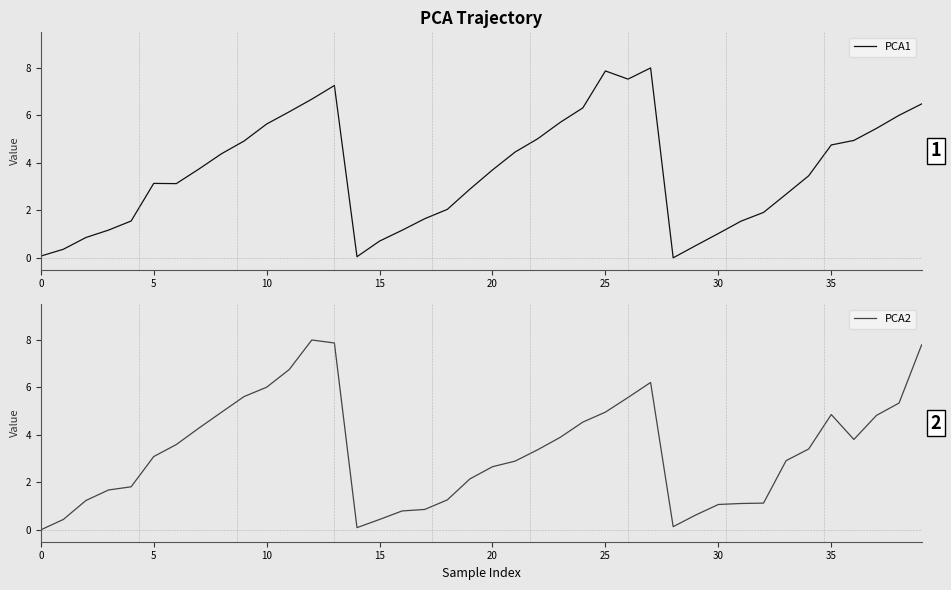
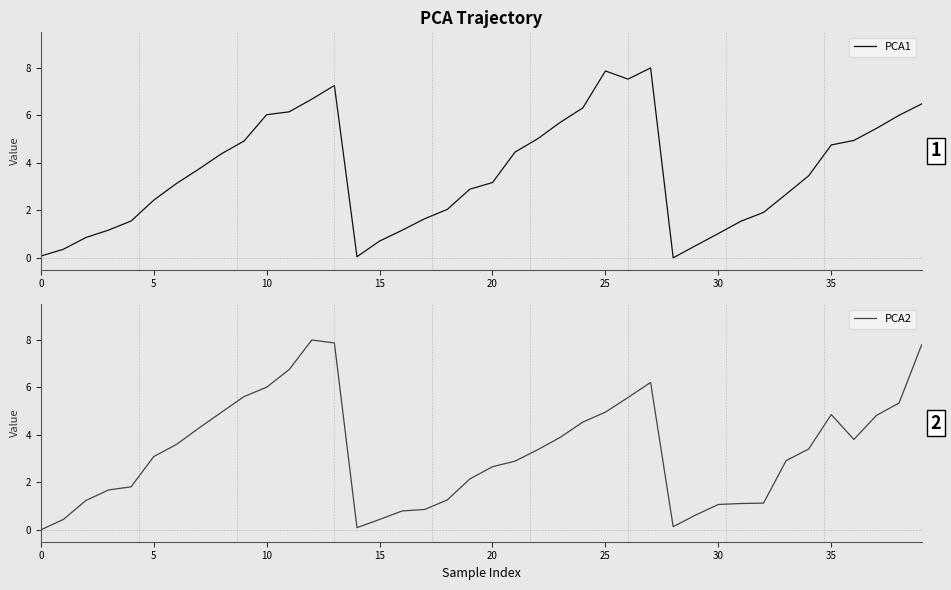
  {
    "PCA Trajectory": {
      "0": 0.1,
-     "5": 3.1,
-     "10": 5.6,
+     "5": 2.4,
+     "10": 6.0,
      "15": 0.7,
-     "20": 3.7,
+     "20": 3.2,
      "25": 7.9,
      "30": 1.0,
      "35": 4.8
    }
  }
